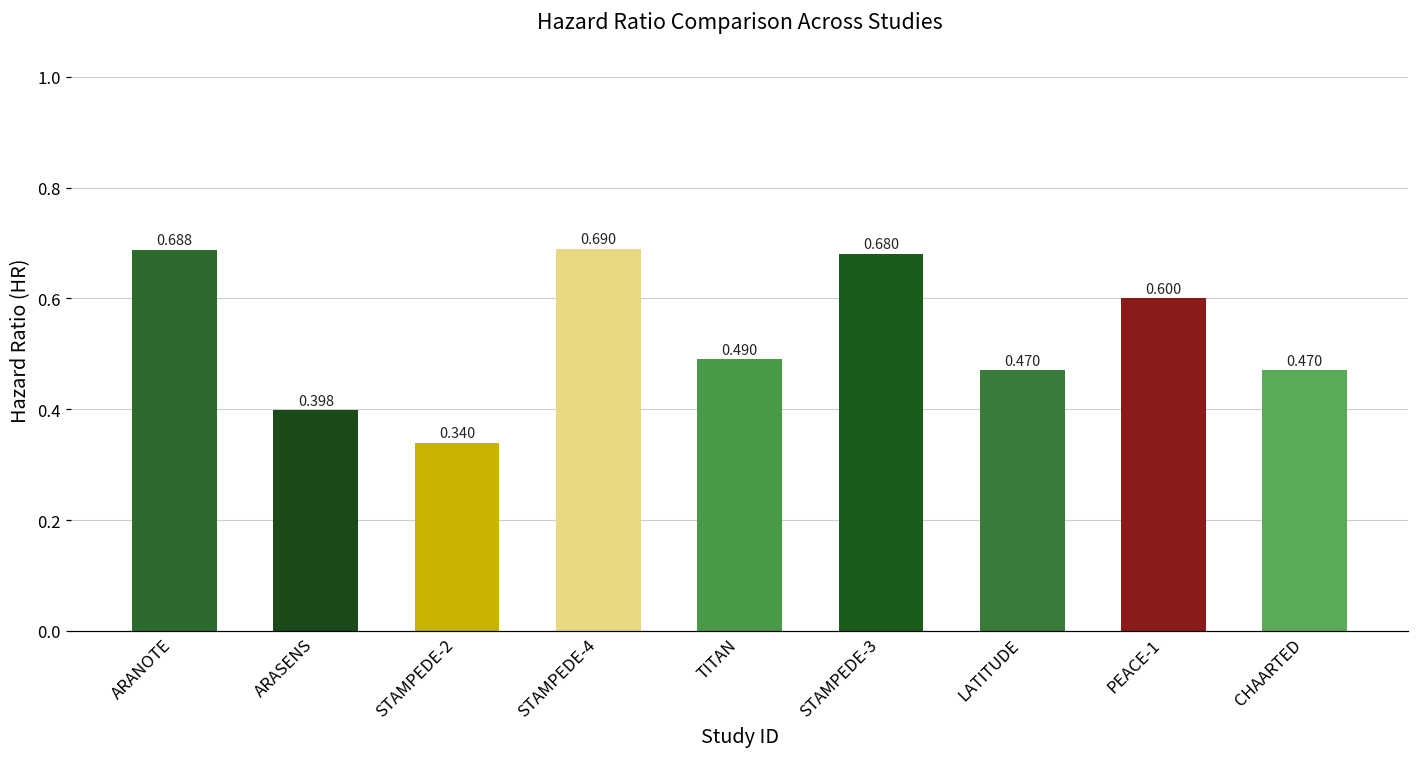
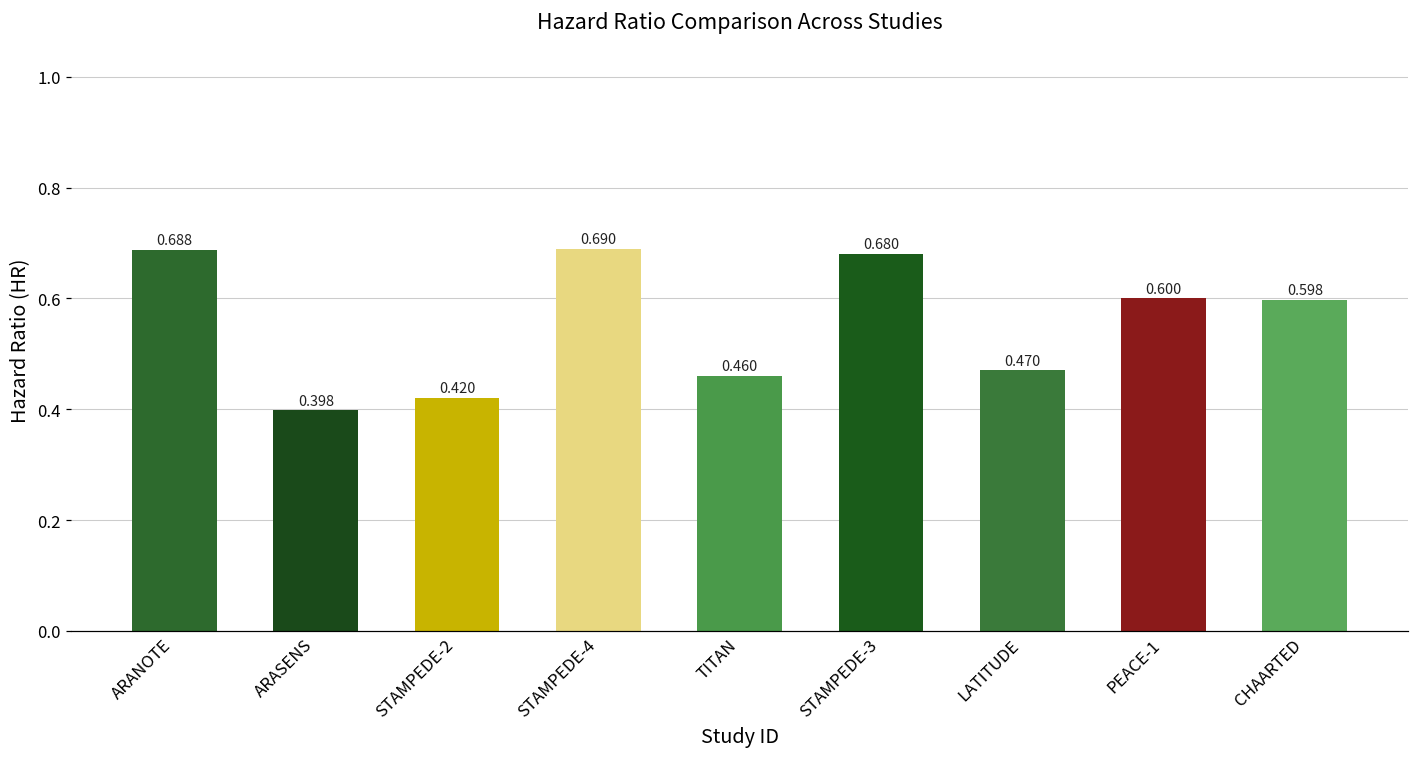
  {
    "ARANOTE": 0.688,
    "ARASENS": 0.398,
-   "STAMPEDE-2": 0.340,
+   "STAMPEDE-2": 0.420,
    "STAMPEDE-4": 0.690,
-   "TITAN": 0.490,
+   "TITAN": 0.460,
    "STAMPEDE-3": 0.680,
    "LATITUDE": 0.470,
    "PEACE-1": 0.600,
-   "CHAARTED": 0.470
+   "CHAARTED": 0.598
  }
